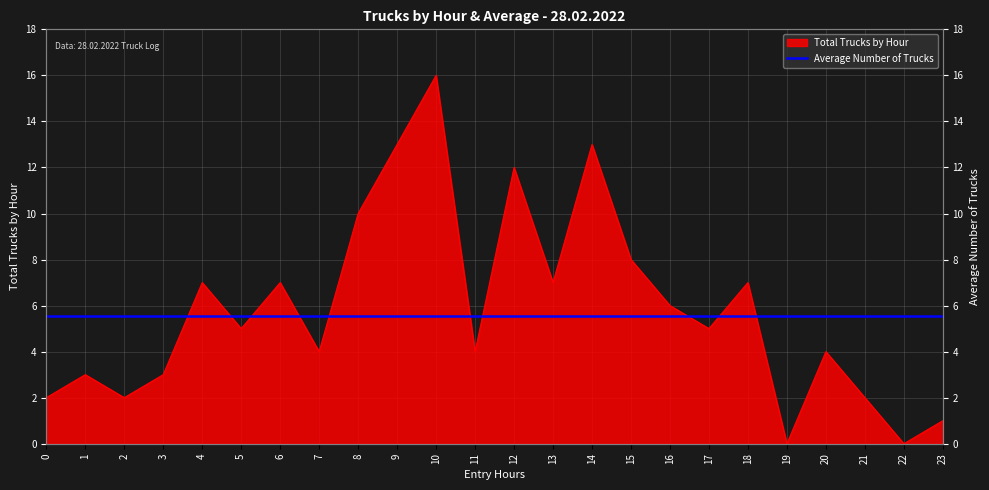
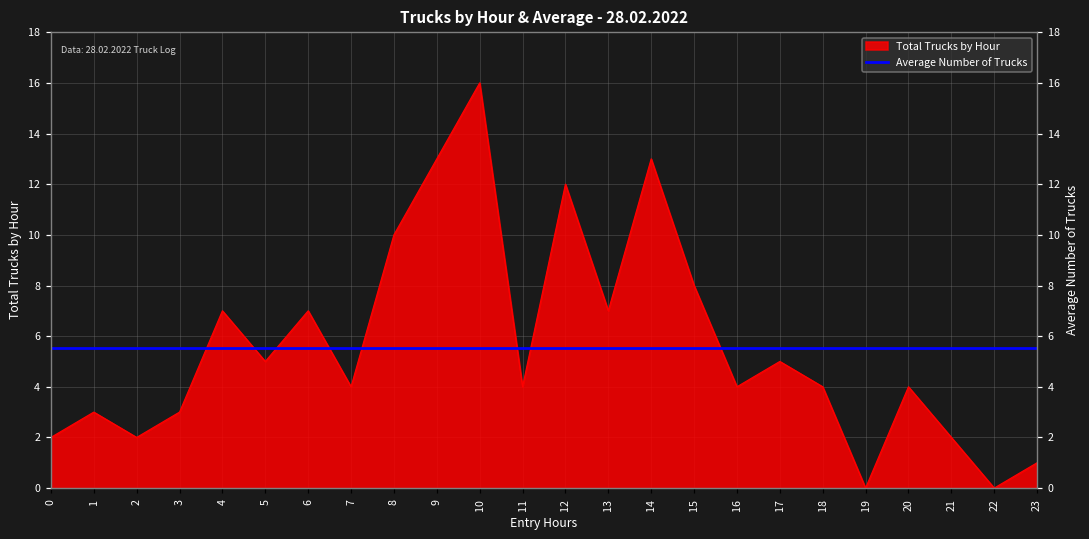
  {
    "Total Trucks by Hour": {
      "0": 2,
      "1": 3,
      "2": 2,
      "3": 3,
      "4": 7,
      "5": 5,
      "6": 7,
      "7": 4,
      "8": 10,
      "9": 13,
      "10": 16,
      "11": 4,
      "12": 12,
      "13": 7,
      "14": 13,
      "15": 8,
-     "16": 6,
+     "16": 4,
      "17": 5,
-     "18": 7,
+     "18": 4,
      "19": 0,
      "20": 4,
      "21": 2,
      "22": 0,
      "23": 1
    },
    "Average Number of Trucks": {
      "0": 5.5,
      "1": 5.5,
      "2": 5.5,
      "3": 5.5,
      "4": 5.5,
      "5": 5.5,
      "6": 5.5,
      "7": 5.5,
      "8": 5.5,
      "9": 5.5,
      "10": 5.5,
      "11": 5.5,
      "12": 5.5,
      "13": 5.5,
      "14": 5.5,
      "15": 5.5,
      "16": 5.5,
      "17": 5.5,
      "18": 5.5,
      "19": 5.5,
      "20": 5.5,
      "21": 5.5,
      "22": 5.5,
      "23": 5.5
    }
  }
